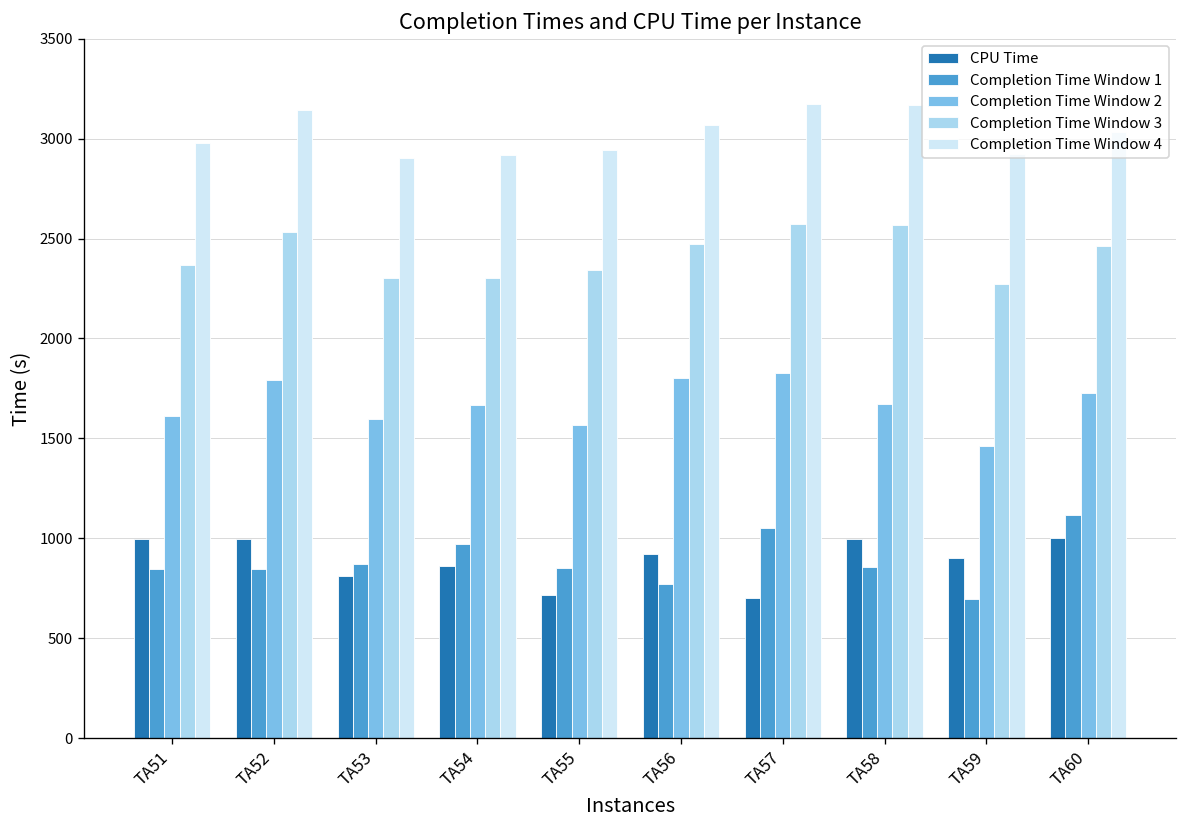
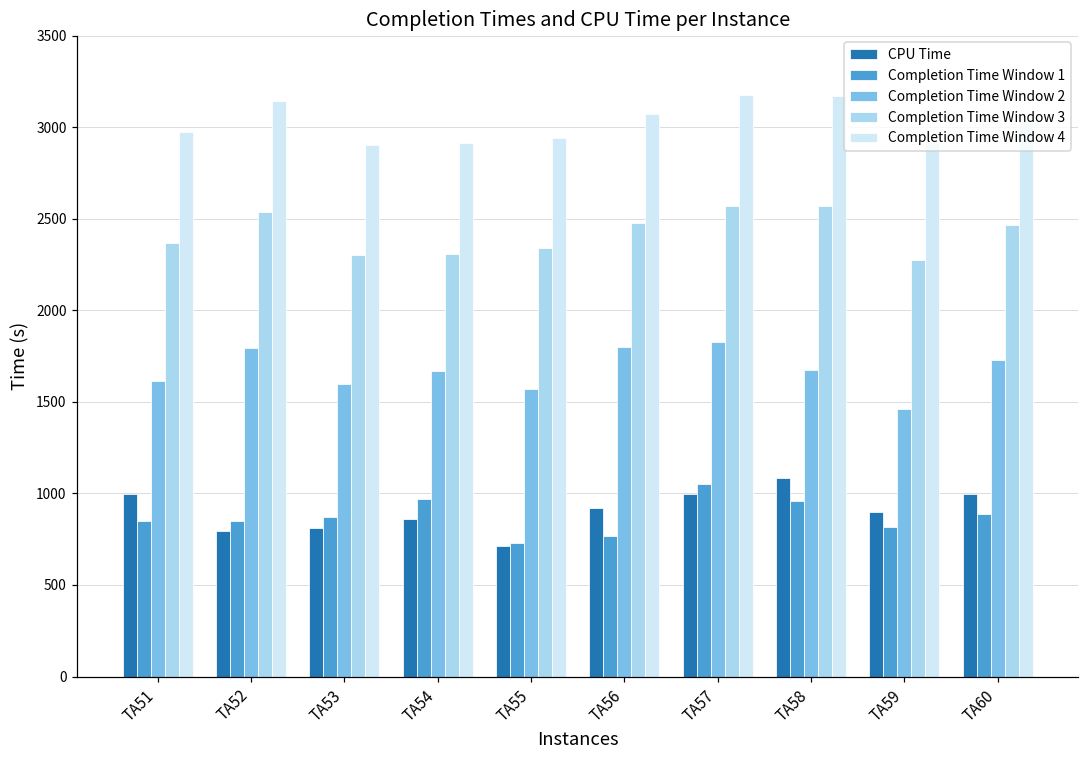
  {
    "CPU Time": {
      "TA51": 990,
-     "TA52": 1000,
+     "TA52": 790,
      "TA53": 810,
      "TA54": 860,
      "TA55": 710,
      "TA56": 920,
-     "TA57": 700,
-     "TA58": 990,
+     "TA57": 1000,
+     "TA58": 1080,
      "TA59": 900,
      "TA60": 1000
    },
    "Completion Time Window 1": {
      "TA51": 850,
      "TA52": 850,
      "TA53": 870,
      "TA54": 970,
-     "TA55": 850,
+     "TA55": 730,
      "TA56": 770,
      "TA57": 1050,
-     "TA58": 860,
-     "TA59": 700,
-     "TA60": 1120
+     "TA58": 960,
+     "TA59": 820,
+     "TA60": 890
    }
  }
